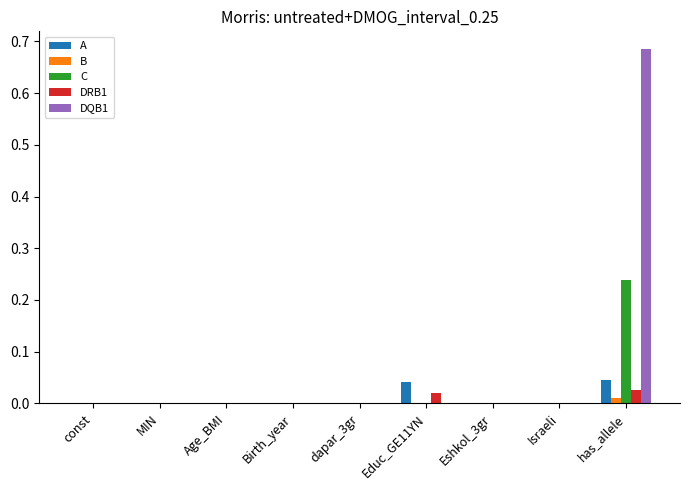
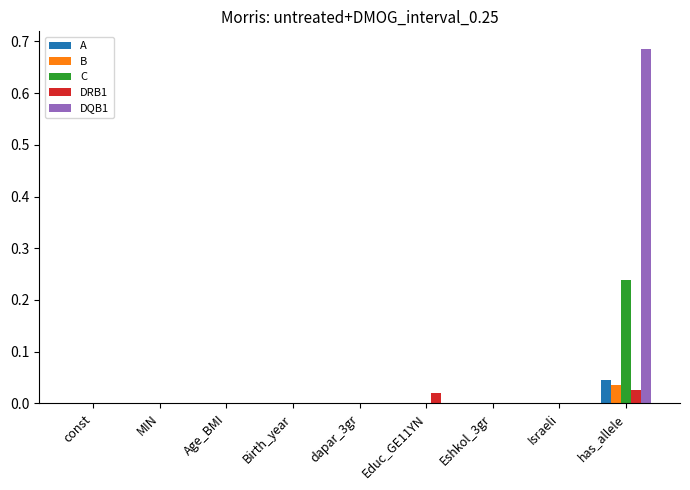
  {
    "A": {
      "const": 0.00,
-     "Educ_GE11YN": 0.04,
+     "Educ_GE11YN": 0.00,
      "has_allele": 0.05
    },
    "B": {
      "const": 0.00,
-     "has_allele": 0.01
+     "has_allele": 0.04
    },
    "C": {
      "const": 0.00,
      "has_allele": 0.24
    },
    "DRB1": {
      "const": 0.00,
      "Educ_GE11YN": 0.02,
      "has_allele": 0.03
    },
    "DQB1": {
      "const": 0.00,
      "has_allele": 0.69
    }
  }
